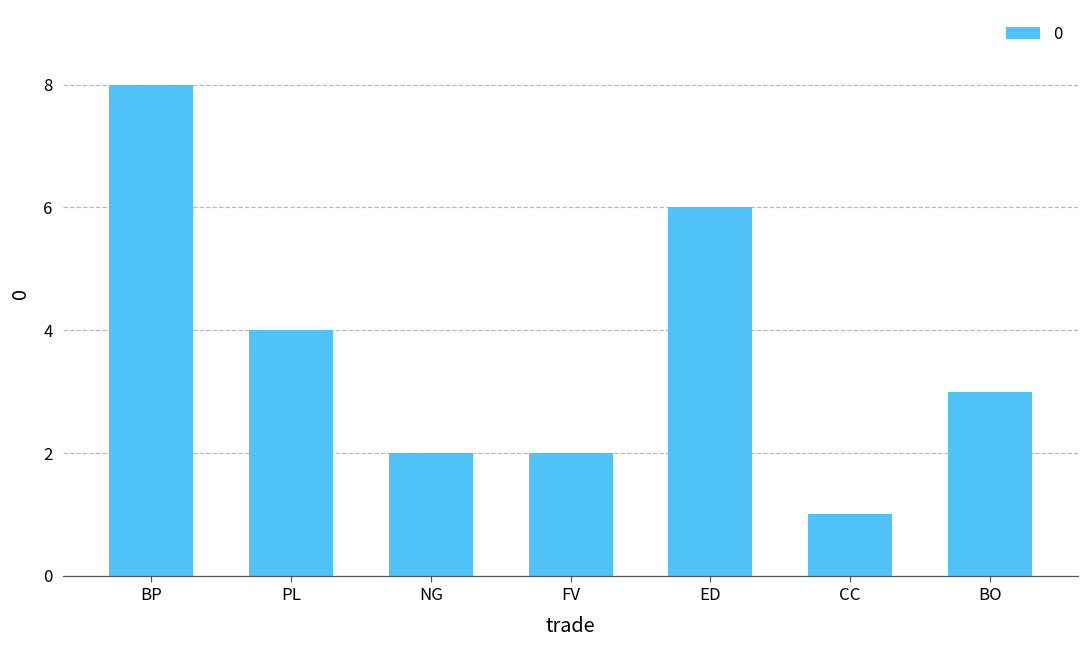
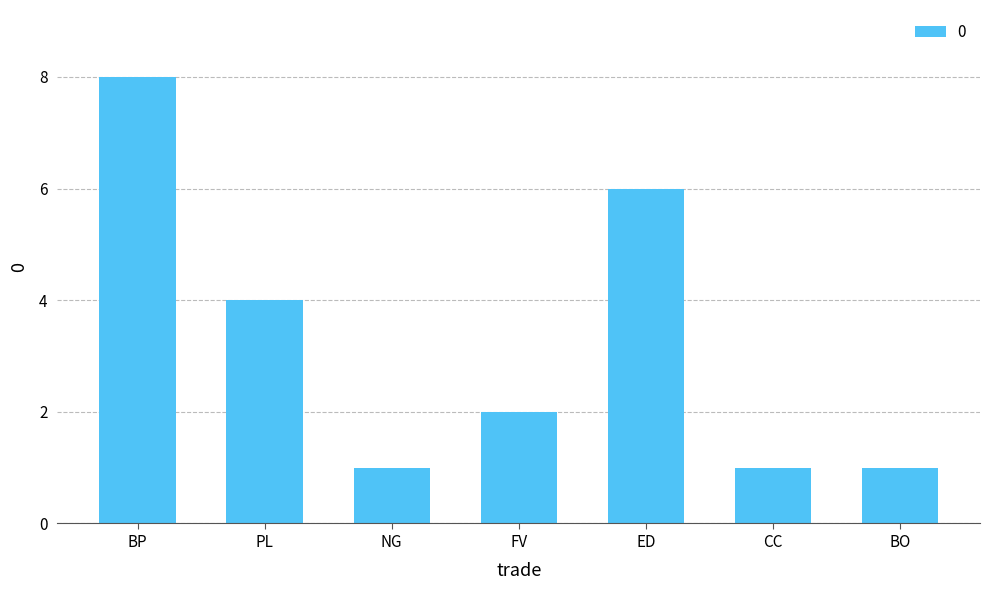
  {
    "BP": 8,
    "PL": 4,
-   "NG": 2,
+   "NG": 1,
    "FV": 2,
    "ED": 6,
    "CC": 1,
-   "BO": 3
+   "BO": 1
  }
